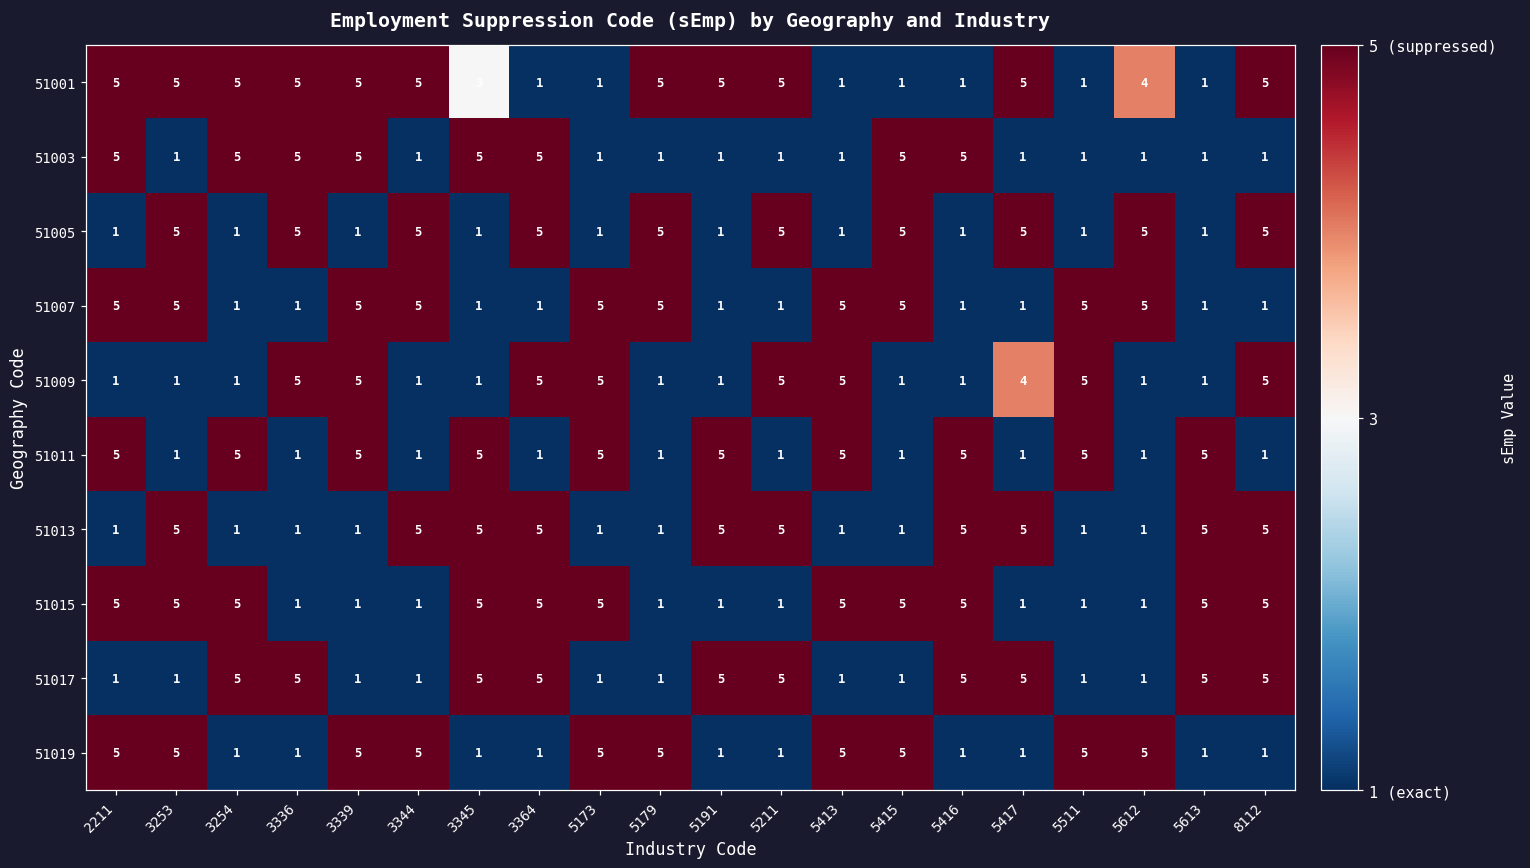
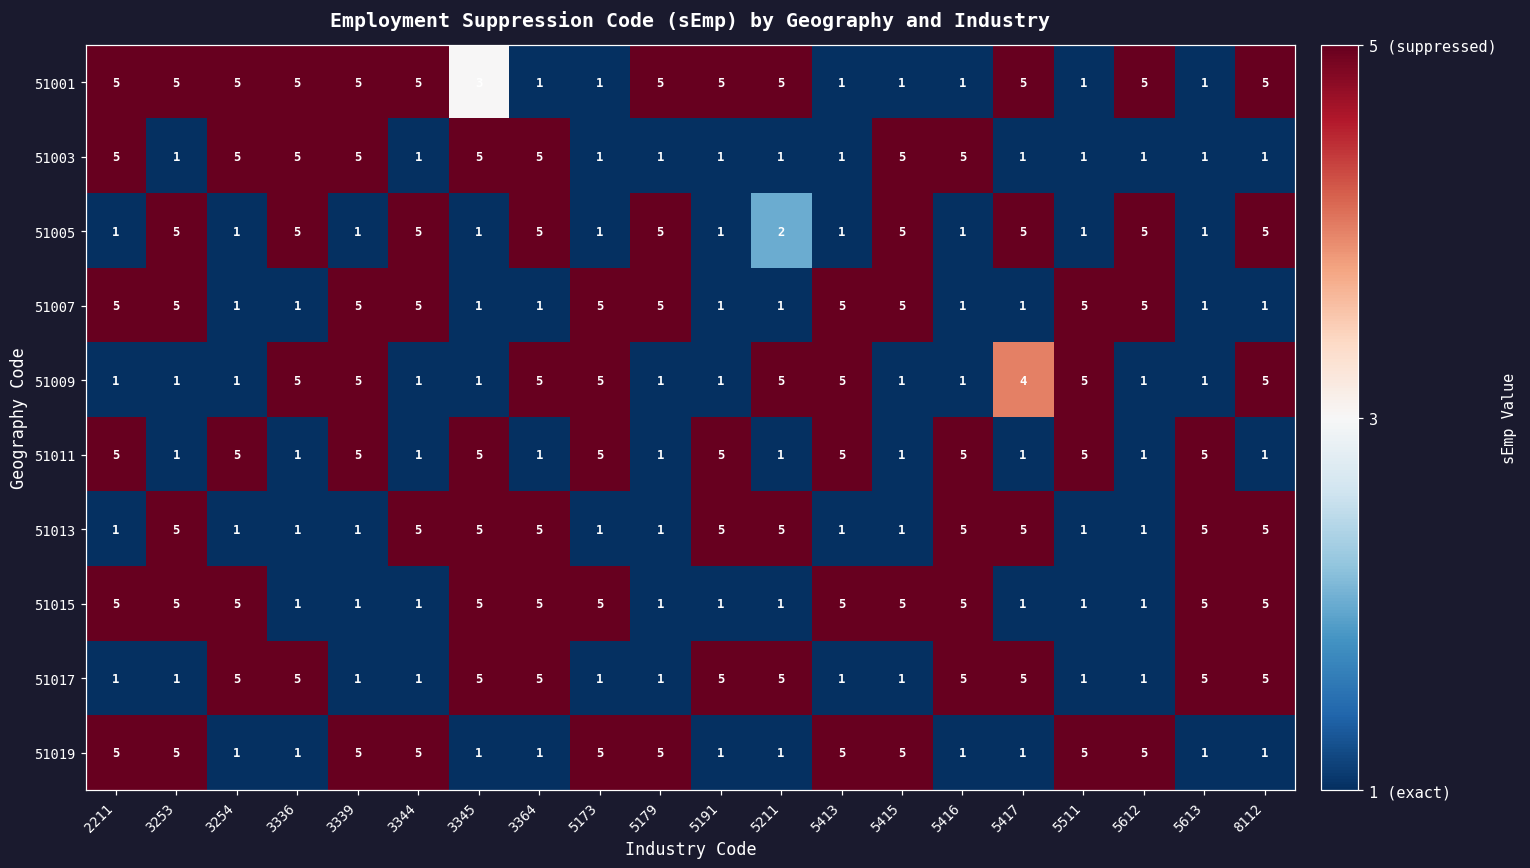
  {
    "51001": {
      "2211": 5,
      "3253": 5,
      "3254": 5,
      "3336": 5,
      "3339": 5,
      "3344": 5,
      "3364": 1,
      "5173": 1,
      "5179": 5,
      "5191": 5,
      "5211": 5,
      "5413": 1,
      "5415": 1,
      "5416": 1,
      "5417": 5,
      "5511": 1,
-     "5612": 4,
+     "5612": 5,
      "5613": 1,
      "8112": 5
    },
    "51003": {
      "2211": 5,
      "3253": 1,
      "3254": 5,
      "3336": 5,
      "3339": 5,
      "3344": 1,
      "3345": 5,
      "3364": 5,
      "5173": 1,
      "5179": 1,
      "5191": 1,
      "5211": 1,
      "5413": 1,
      "5415": 5,
      "5416": 5,
      "5417": 1,
      "5511": 1,
      "5612": 1,
      "5613": 1,
      "8112": 1
    },
    "51005": {
      "2211": 1,
      "3253": 5,
      "3254": 1,
      "3336": 5,
      "3339": 1,
      "3344": 5,
      "3345": 1,
      "3364": 5,
      "5173": 1,
      "5179": 5,
      "5191": 1,
-     "5211": 5,
+     "5211": 2,
      "5413": 1,
      "5415": 5,
      "5416": 1,
      "5417": 5,
      "5511": 1,
      "5612": 5,
      "5613": 1,
      "8112": 5
    },
    "51007": {
      "2211": 5,
      "3253": 5,
      "3254": 1,
      "3336": 1,
      "3339": 5,
      "3344": 5,
      "3345": 1,
      "3364": 1,
      "5173": 5,
      "5179": 5,
      "5191": 1,
      "5211": 1,
      "5413": 5,
      "5415": 5,
      "5416": 1,
      "5417": 1,
      "5511": 5,
      "5612": 5,
      "5613": 1,
      "8112": 1
    },
    "51009": {
      "2211": 1,
      "3253": 1,
      "3254": 1,
      "3336": 5,
      "3339": 5,
      "3344": 1,
      "3345": 1,
      "3364": 5,
      "5173": 5,
      "5179": 1,
      "5191": 1,
      "5211": 5,
      "5413": 5,
      "5415": 1,
      "5416": 1,
      "5417": 4,
      "5511": 5,
      "5612": 1,
      "5613": 1,
      "8112": 5
    },
    "51011": {
      "2211": 5,
      "3253": 1,
      "3254": 5,
      "3336": 1,
      "3339": 5,
      "3344": 1,
      "3345": 5,
      "3364": 1,
      "5173": 5,
      "5179": 1,
      "5191": 5,
      "5211": 1,
      "5413": 5,
      "5415": 1,
      "5416": 5,
      "5417": 1,
      "5511": 5,
      "5612": 1,
      "5613": 5,
      "8112": 1
    },
    "51013": {
      "2211": 1,
      "3253": 5,
      "3254": 1,
      "3336": 1,
      "3339": 1,
      "3344": 5,
      "3345": 5,
      "3364": 5,
      "5173": 1,
      "5179": 1,
      "5191": 5,
      "5211": 5,
      "5413": 1,
      "5415": 1,
      "5416": 5,
      "5417": 5,
      "5511": 1,
      "5612": 1,
      "5613": 5,
      "8112": 5
    },
    "51015": {
      "2211": 5,
      "3253": 5,
      "3254": 5,
      "3336": 1,
      "3339": 1,
      "3344": 1,
      "3345": 5,
      "3364": 5,
      "5173": 5,
      "5179": 1,
      "5191": 1,
      "5211": 1,
      "5413": 5,
      "5415": 5,
      "5416": 5,
      "5417": 1,
      "5511": 1,
      "5612": 1,
      "5613": 5,
      "8112": 5
    },
    "51017": {
      "2211": 1,
      "3253": 1,
      "3254": 5,
      "3336": 5,
      "3339": 1,
      "3344": 1,
      "3345": 5,
      "3364": 5,
      "5173": 1,
      "5179": 1,
      "5191": 5,
      "5211": 5,
      "5413": 1,
      "5415": 1,
      "5416": 5,
      "5417": 5,
      "5511": 1,
      "5612": 1,
      "5613": 5,
      "8112": 5
    },
    "51019": {
      "2211": 5,
      "3253": 5,
      "3254": 1,
      "3336": 1,
      "3339": 5,
      "3344": 5,
      "3345": 1,
      "3364": 1,
      "5173": 5,
      "5179": 5,
      "5191": 1,
      "5211": 1,
      "5413": 5,
      "5415": 5,
      "5416": 1,
      "5417": 1,
      "5511": 5,
      "5612": 5,
      "5613": 1,
      "8112": 1
    }
  }
